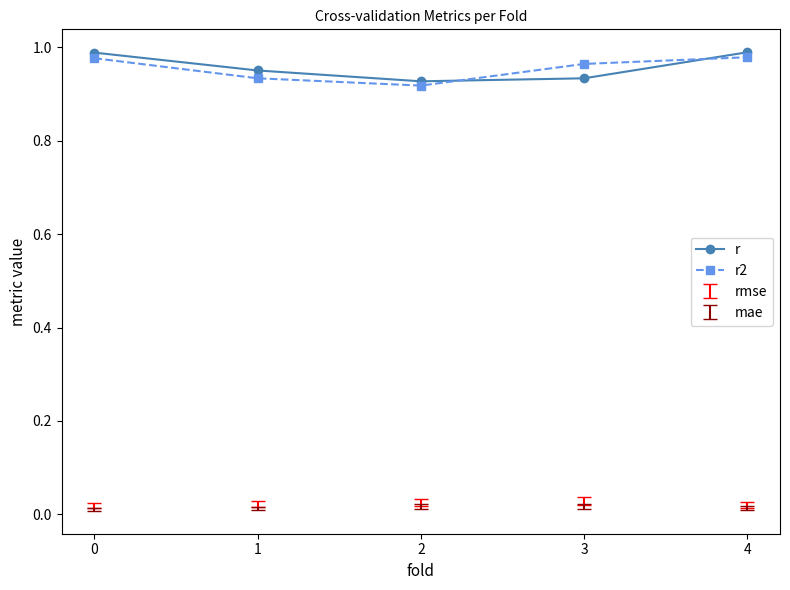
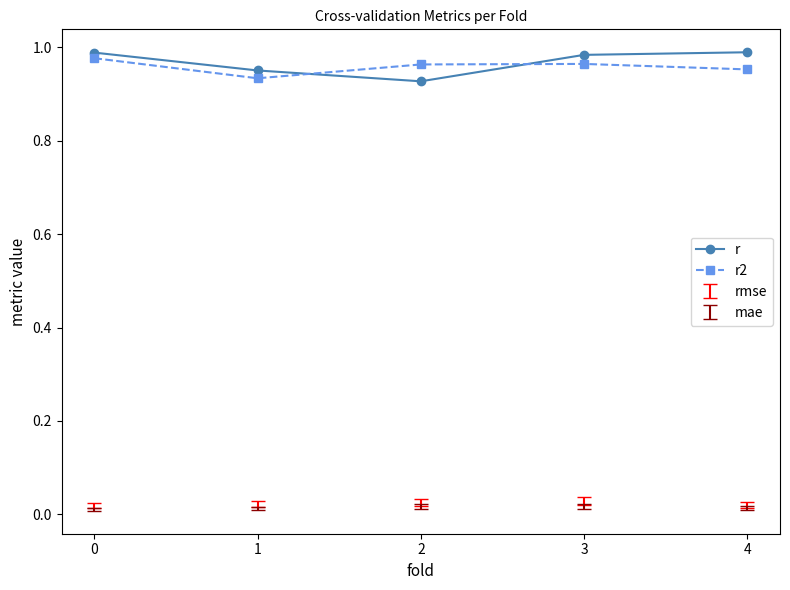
  {
    "r": {
      "0": 0.99,
      "1": 0.95,
      "2": 0.93,
-     "3": 0.93,
+     "3": 0.98,
      "4": 0.99
    },
    "r2": {
      "0": 0.98,
      "1": 0.93,
-     "2": 0.92,
+     "2": 0.96,
      "3": 0.96,
-     "4": 0.98
+     "4": 0.95
    }
  }
